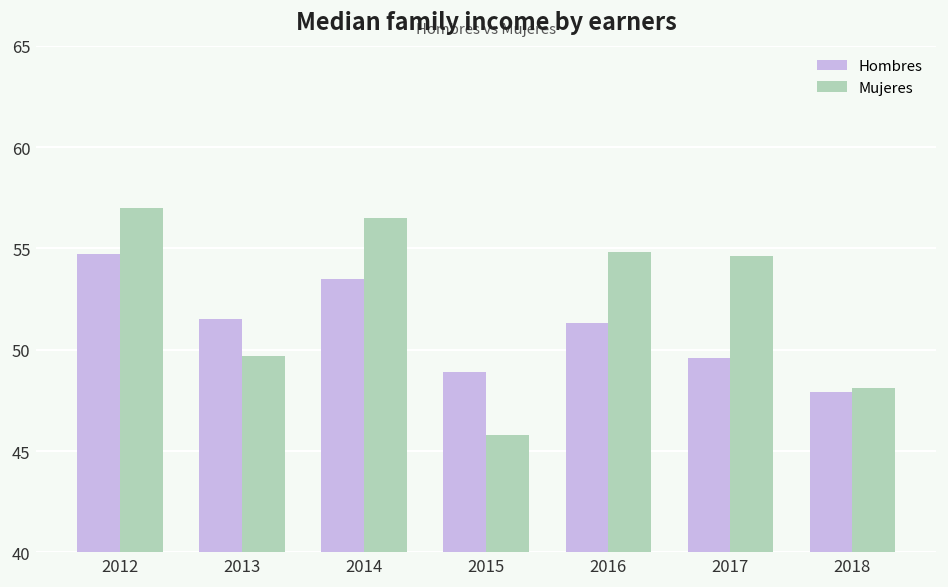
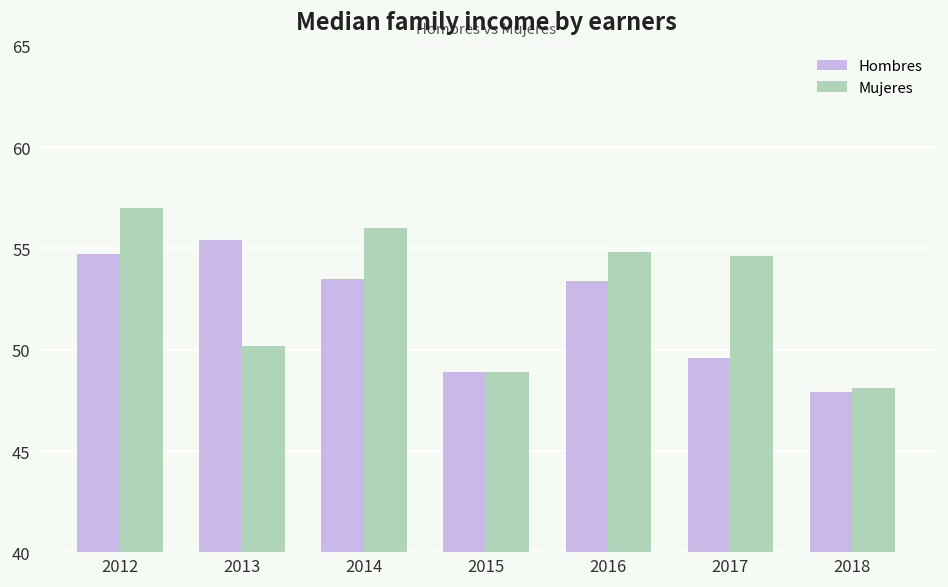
  {
    "Hombres": {
      "2012": 54.7,
-     "2013": 51.5,
+     "2013": 55.4,
      "2014": 53.5,
      "2015": 48.9,
-     "2016": 51.3,
+     "2016": 53.4,
      "2017": 49.6,
      "2018": 47.9
    },
    "Mujeres": {
      "2012": 57.0,
-     "2013": 49.7,
-     "2014": 56.5,
-     "2015": 45.8,
+     "2013": 50.2,
+     "2014": 56.0,
+     "2015": 48.9,
      "2016": 54.8,
      "2017": 54.6,
      "2018": 48.1
    }
  }
